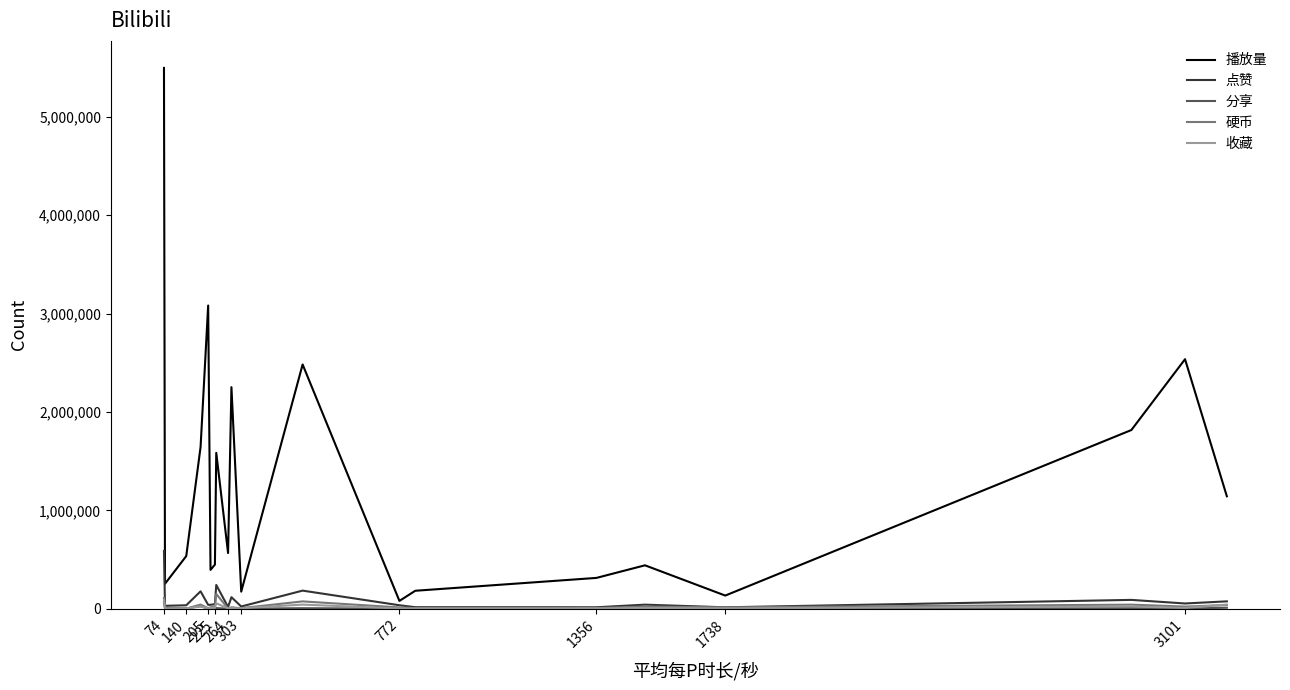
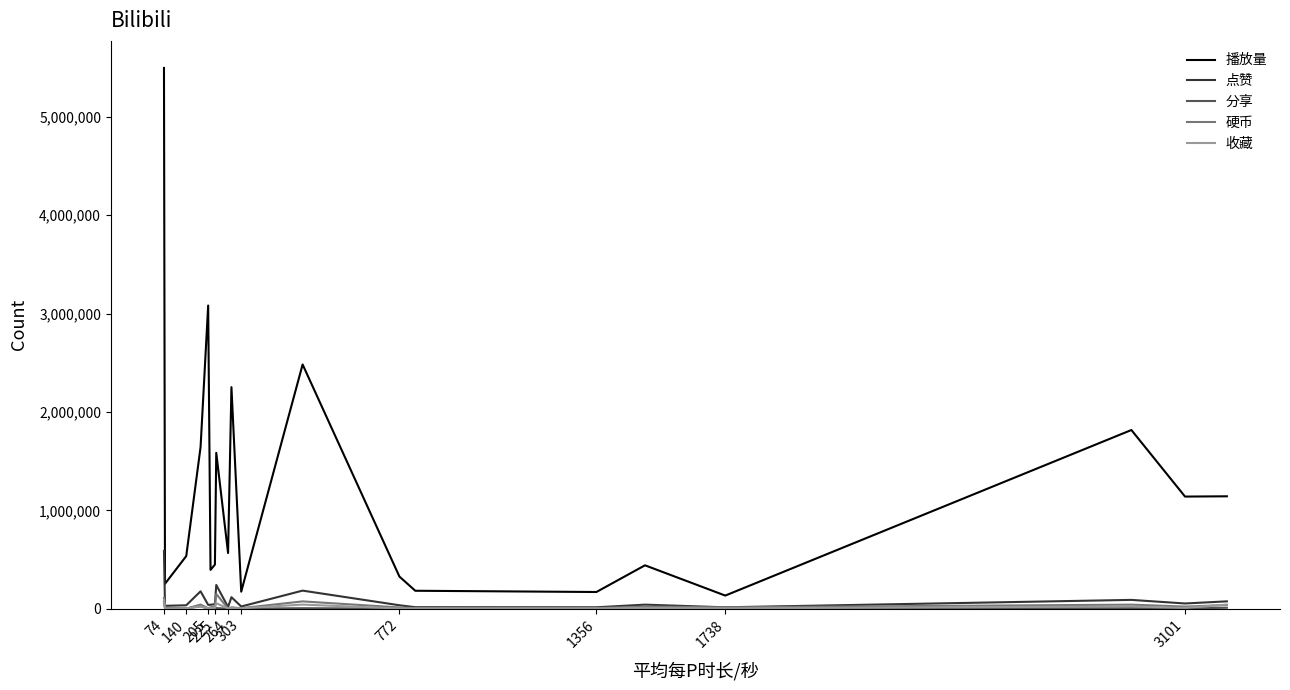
  {
    "播放量": {
      "74": "5,500,000",
      "140": "500,000",
      "205": "3,100,000",
      "225": "400,000",
      "264": "600,000",
      "303": "200,000",
-     "772": "100,000",
-     "1356": "300,000",
+     "772": "300,000",
+     "1356": "200,000",
      "1738": "100,000",
-     "3101": "2,500,000"
+     "3101": "1,100,000"
    }
  }
